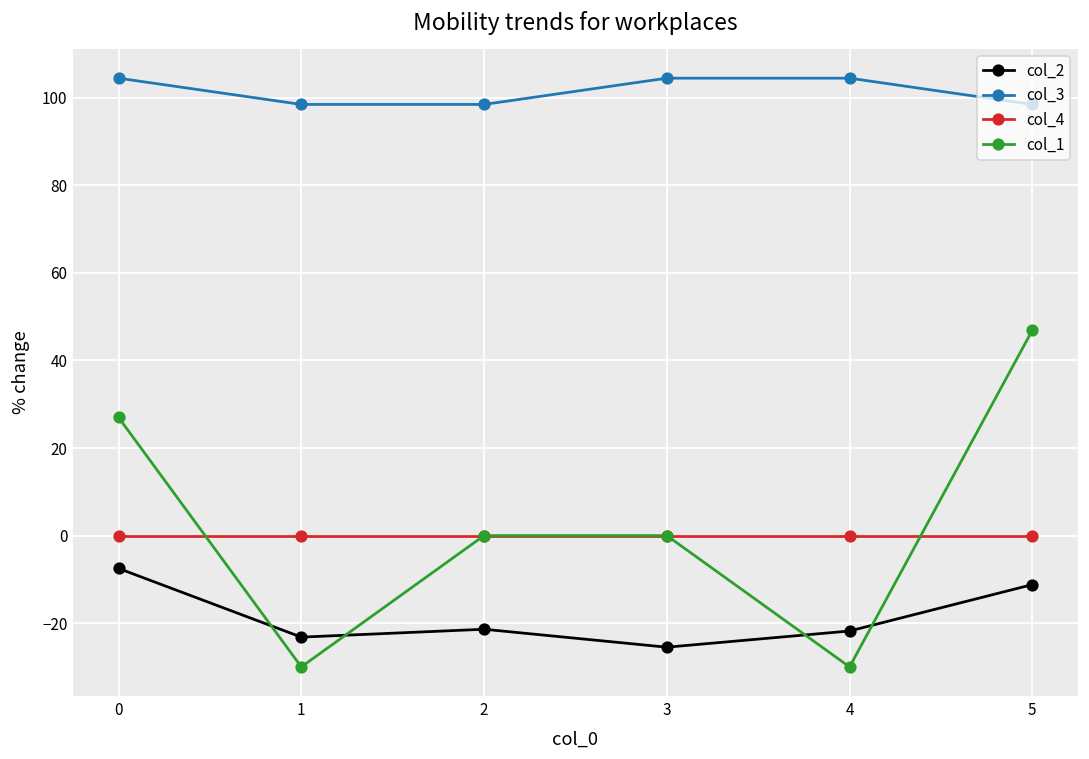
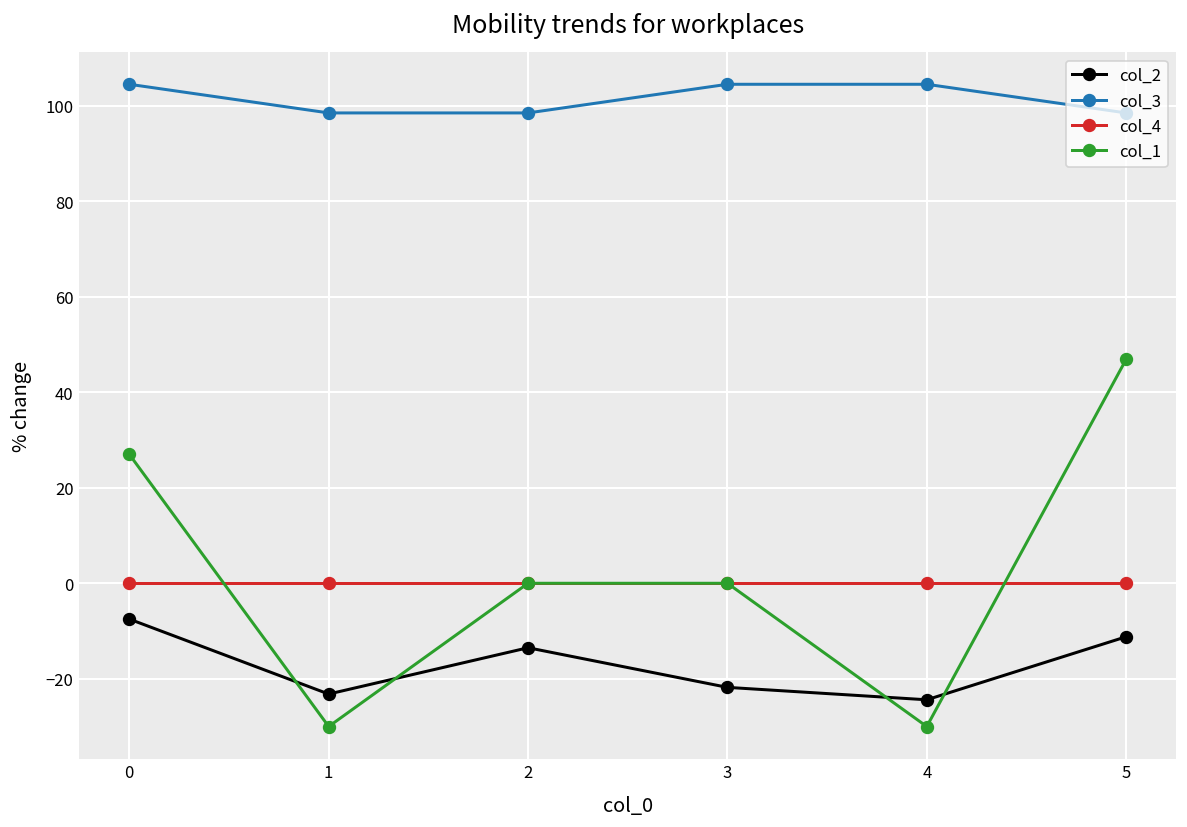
  {
    "col_2": {
      "0": -8,
      "1": -23,
-     "2": -21,
-     "3": -26,
-     "4": -22,
+     "2": -14,
+     "3": -22,
+     "4": -24,
      "5": -11
    },
    "col_3": {
      "0": 105,
      "1": 99,
      "2": 99,
      "3": 105,
      "4": 105
    },
    "col_4": {
      "0": 0,
      "1": 0,
      "4": 0,
      "5": 0
    },
    "col_1": {
      "0": 27,
      "1": -30,
      "4": -30,
      "5": 47
    }
  }
